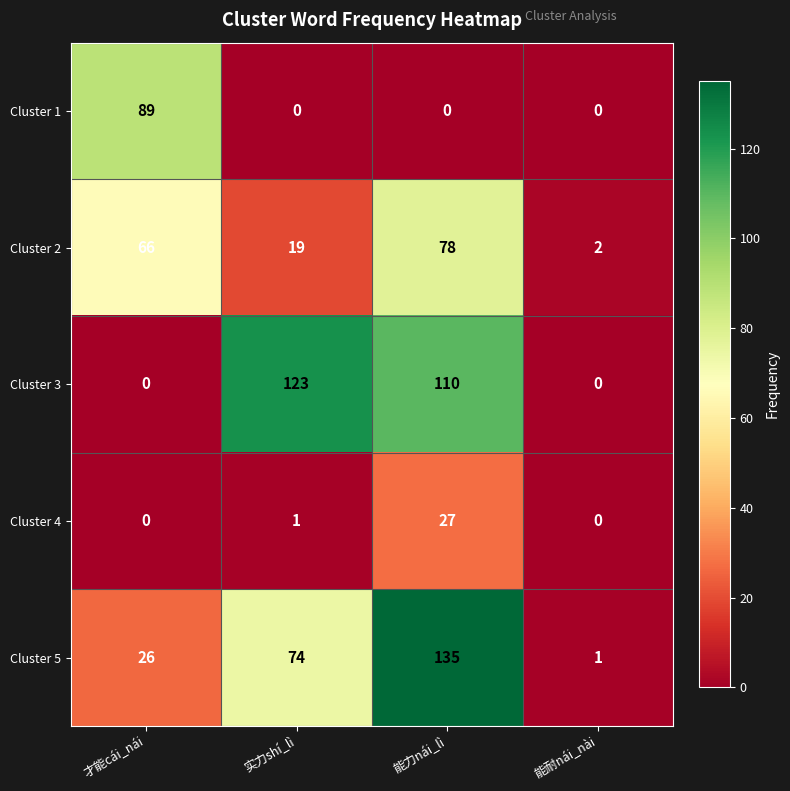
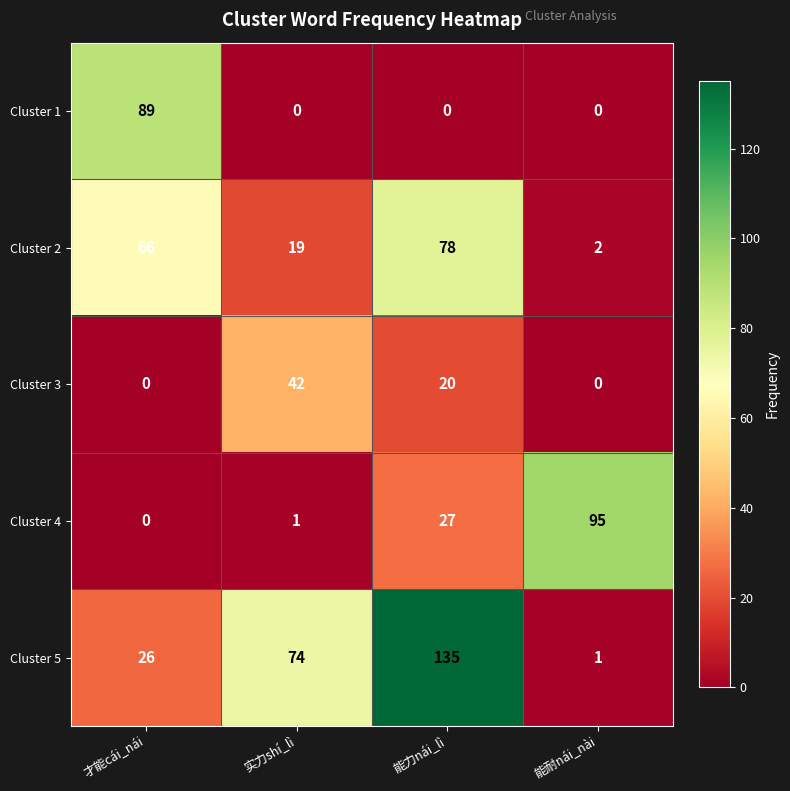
  {
    "Cluster 1": {
      "才能cái_nái": 89,
      "实力shí_lì": 0,
      "能力nái_lì": 0,
      "能耐nái_nài": 0
    },
    "Cluster 2": {
      "才能cái_nái": 66,
      "实力shí_lì": 19,
      "能力nái_lì": 78,
      "能耐nái_nài": 2
    },
    "Cluster 3": {
      "才能cái_nái": 0,
-     "实力shí_lì": 123,
-     "能力nái_lì": 110,
+     "实力shí_lì": 42,
+     "能力nái_lì": 20,
      "能耐nái_nài": 0
    },
    "Cluster 4": {
      "才能cái_nái": 0,
      "实力shí_lì": 1,
      "能力nái_lì": 27,
-     "能耐nái_nài": 0
+     "能耐nái_nài": 95
    },
    "Cluster 5": {
      "才能cái_nái": 26,
      "实力shí_lì": 74,
      "能力nái_lì": 135,
      "能耐nái_nài": 1
    }
  }
